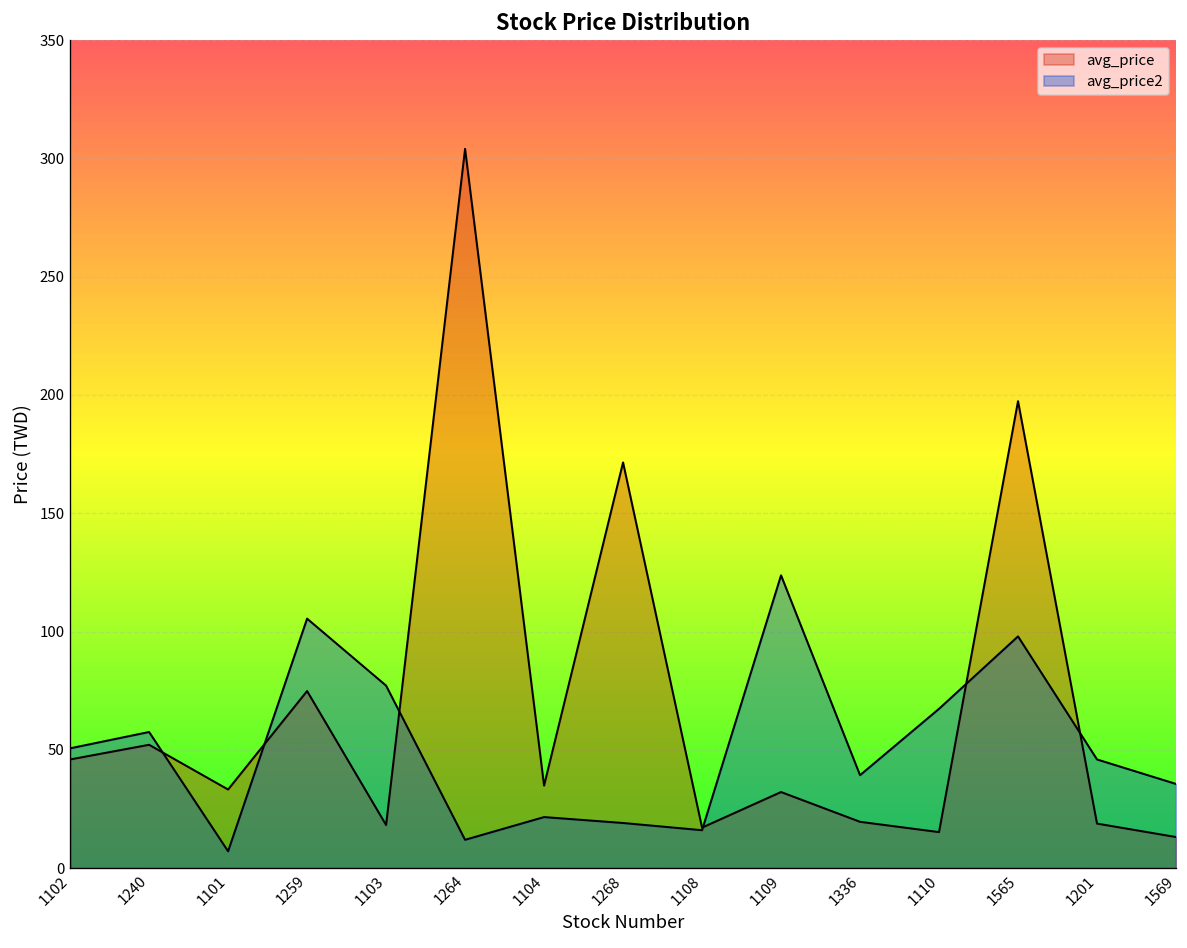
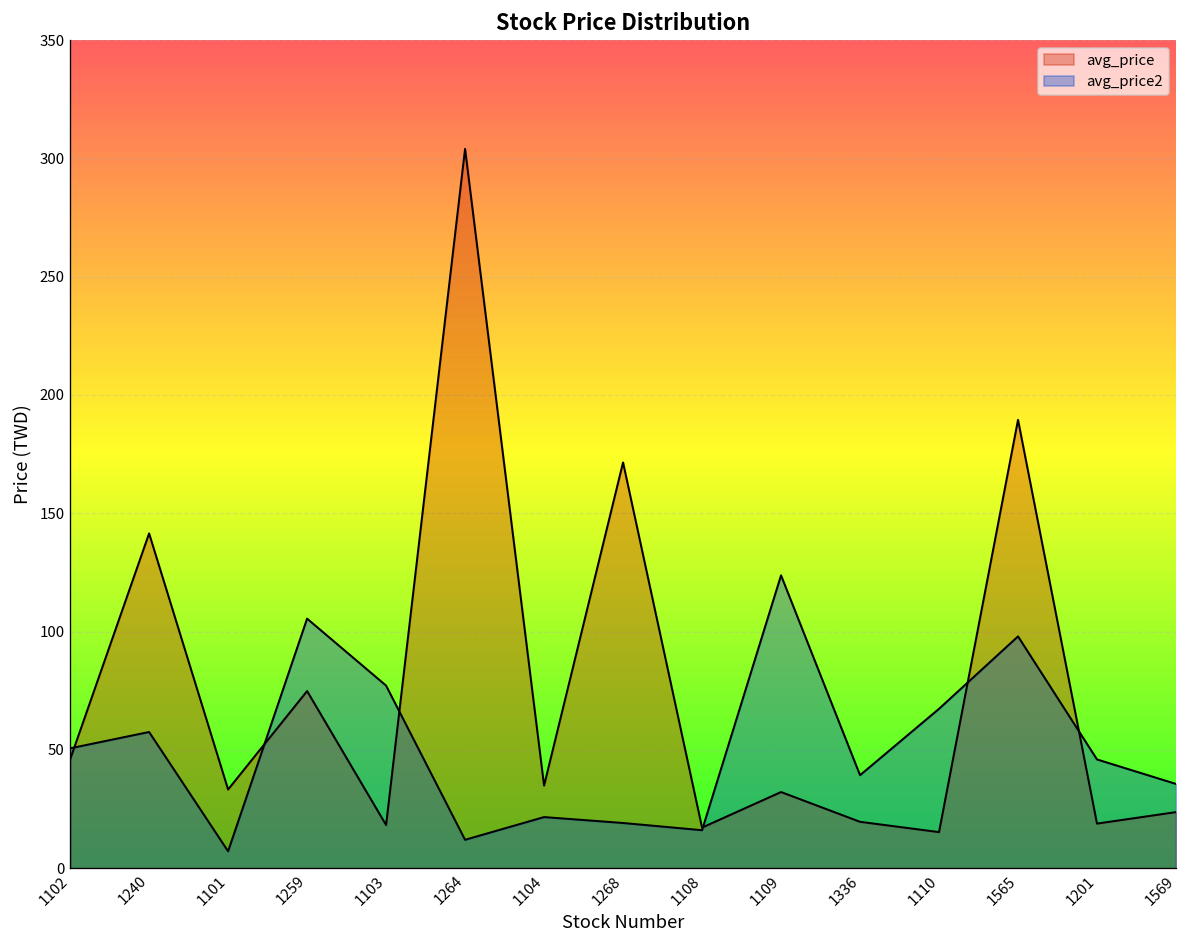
  {
    "avg_price": {
      "1102": 46,
-     "1240": 52,
+     "1240": 142,
      "1101": 33,
      "1259": 75,
      "1103": 18,
      "1264": 304,
      "1104": 35,
      "1268": 172,
      "1109": 32,
      "1336": 20,
      "1110": 15,
-     "1565": 197,
+     "1565": 190,
      "1201": 19,
-     "1569": 13
+     "1569": 24
    },
    "avg_price2": {
      "1102": 51,
      "1240": 58,
      "1101": 7,
      "1259": 106,
      "1103": 77,
      "1264": 12,
      "1104": 22,
      "1268": 19,
      "1109": 124,
      "1336": 39,
      "1110": 67,
      "1565": 98,
      "1201": 46,
      "1569": 36
    }
  }
